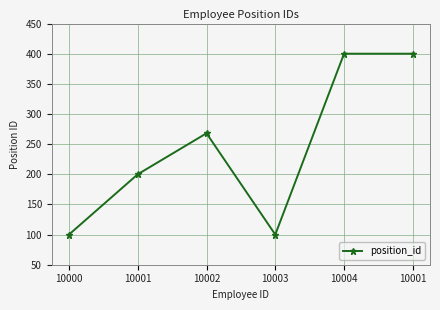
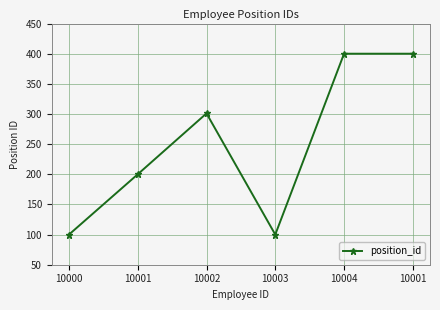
  {
    "10000": 100,
-   "10002": 270,
+   "10002": 300,
    "10003": 100,
    "10004": 400
  }
